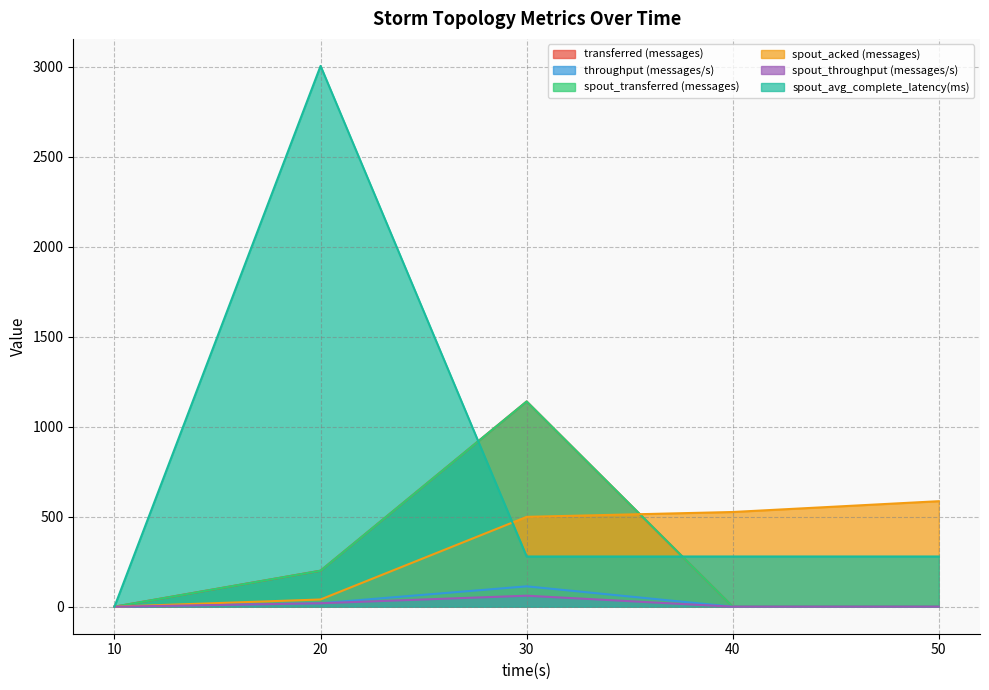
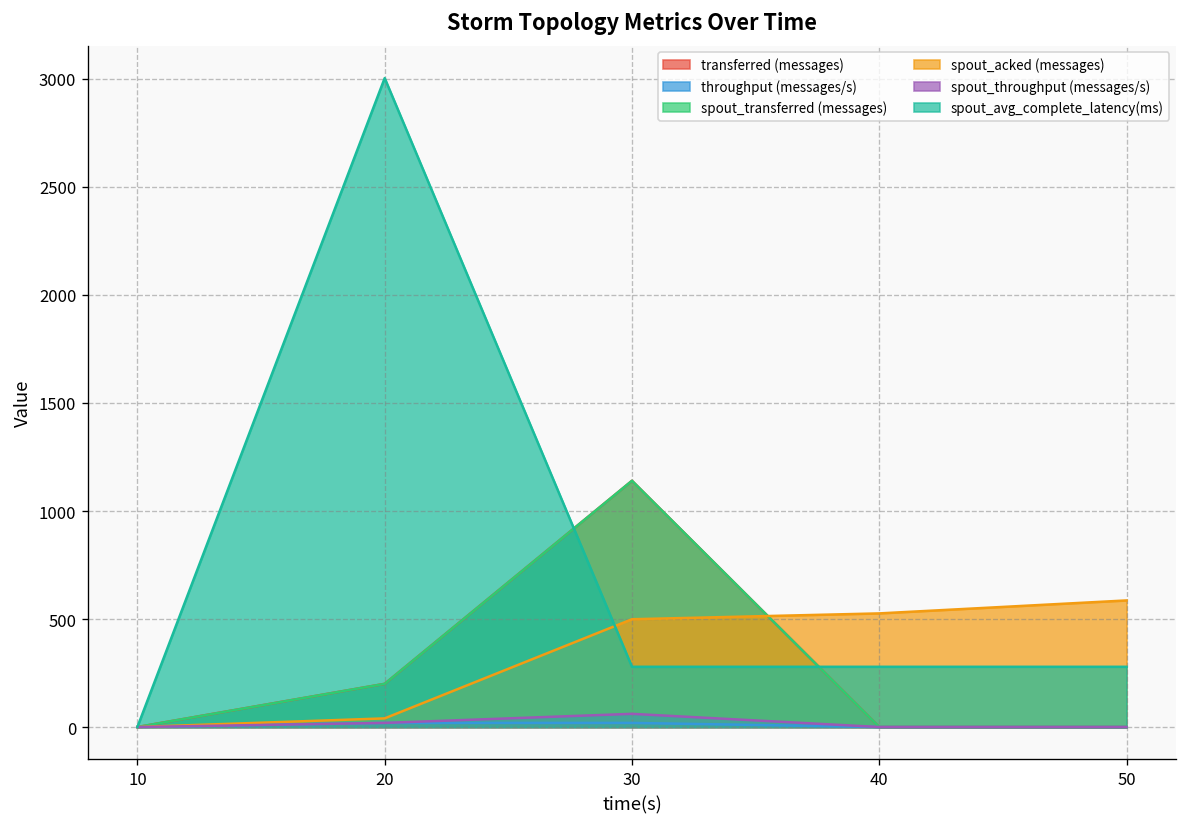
  {
    "throughput (messages/s)": {
-     "30": 110
+     "30": 20
    },
    "spout_acked (messages)": {
      "20": 40,
      "30": 500,
      "40": 530,
      "50": 590
    },
    "spout_throughput (messages/s)": {
      "30": 60
    }
  }
